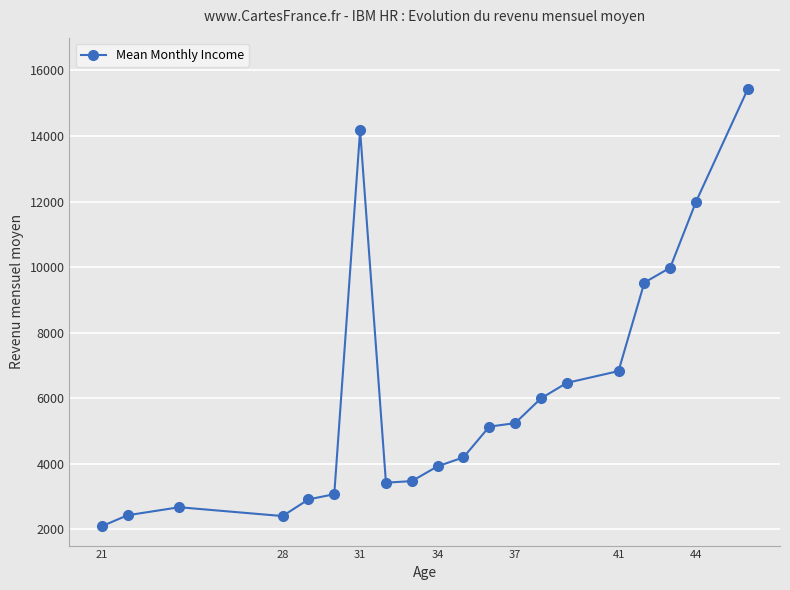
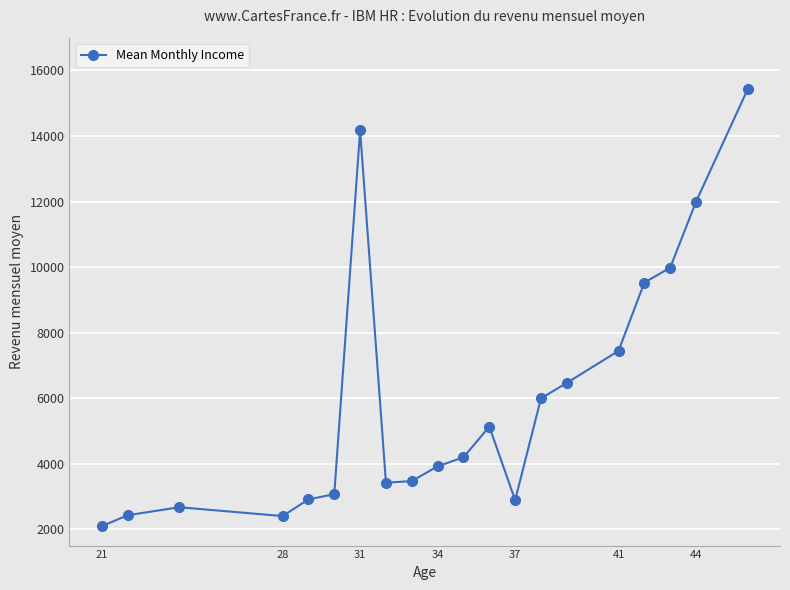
  {
    "21": 2100,
    "28": 2400,
    "31": 14200,
    "34": 3900,
-   "37": 5200,
-   "41": 6800,
+   "37": 2900,
+   "41": 7400,
    "44": 12000
  }
